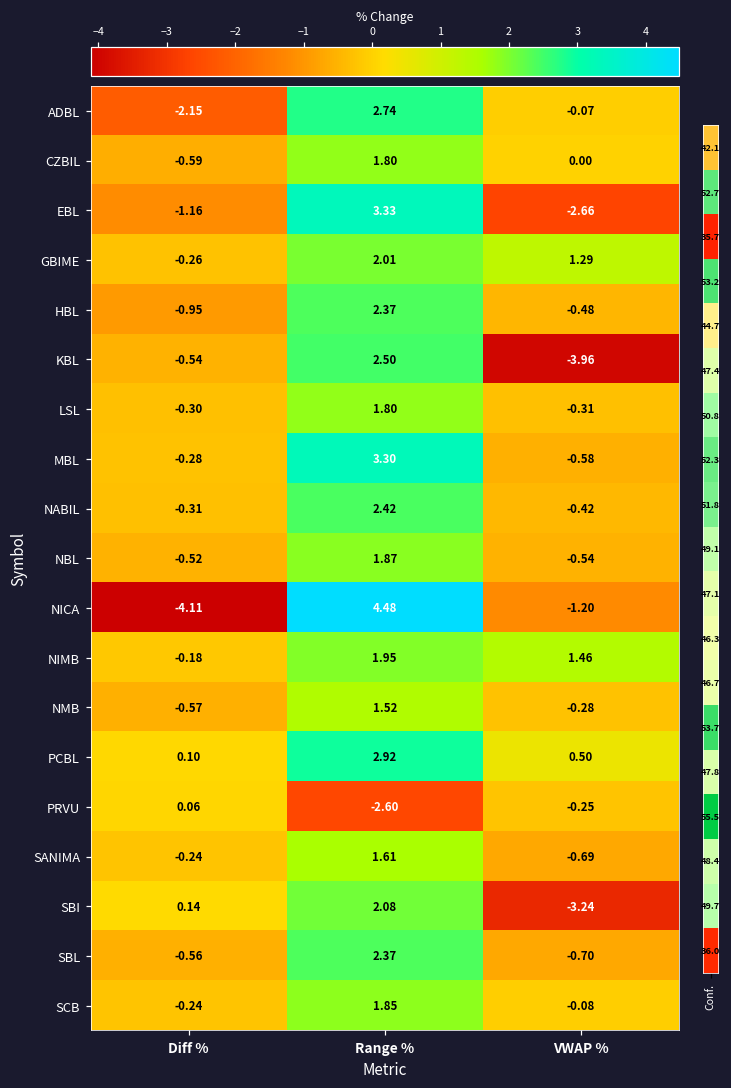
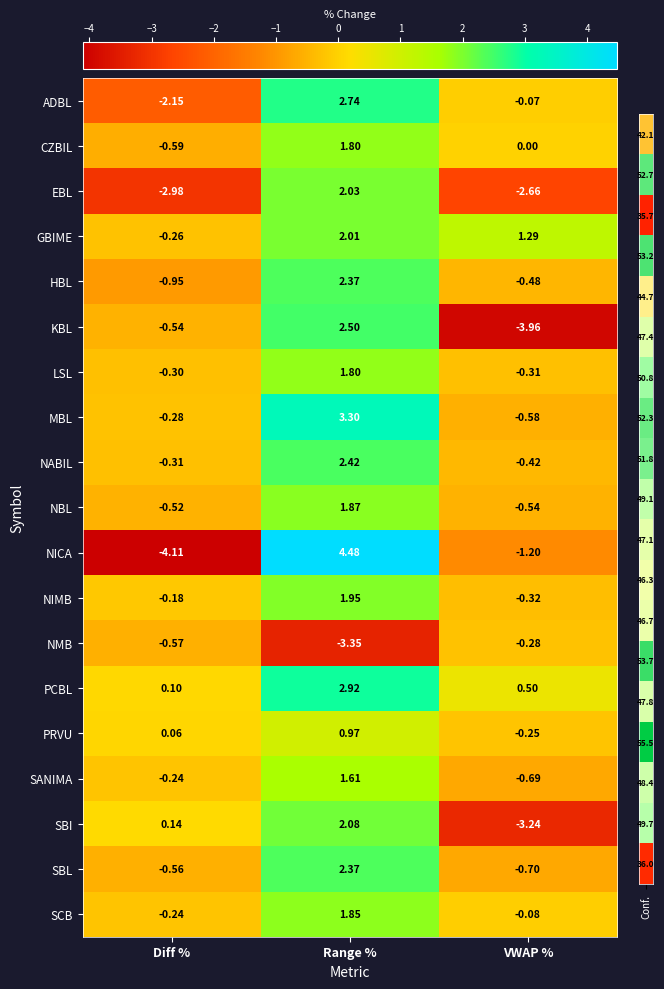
  {
    "ADBL": {
      "Diff %": -2.15,
      "Range %": 2.74,
      "VWAP %": -0.07
    },
    "CZBIL": {
      "Diff %": -0.59,
      "Range %": 1.80,
      "VWAP %": 0.00
    },
    "EBL": {
-     "Diff %": -1.16,
-     "Range %": 3.33,
+     "Diff %": -2.98,
+     "Range %": 2.03,
      "VWAP %": -2.66
    },
    "GBIME": {
      "Diff %": -0.26,
      "Range %": 2.01,
      "VWAP %": 1.29
    },
    "HBL": {
      "Diff %": -0.95,
      "Range %": 2.37,
      "VWAP %": -0.48
    },
    "KBL": {
      "Diff %": -0.54,
      "Range %": 2.50,
      "VWAP %": -3.96
    },
    "LSL": {
      "Diff %": -0.30,
      "Range %": 1.80,
      "VWAP %": -0.31
    },
    "MBL": {
      "Diff %": -0.28,
      "Range %": 3.30,
      "VWAP %": -0.58
    },
    "NABIL": {
      "Diff %": -0.31,
      "Range %": 2.42,
      "VWAP %": -0.42
    },
    "NBL": {
      "Diff %": -0.52,
      "Range %": 1.87,
      "VWAP %": -0.54
    },
    "NICA": {
      "Diff %": -4.11,
      "Range %": 4.48,
      "VWAP %": -1.20
    },
    "NIMB": {
      "Diff %": -0.18,
      "Range %": 1.95,
-     "VWAP %": 1.46
+     "VWAP %": -0.32
    },
    "NMB": {
      "Diff %": -0.57,
-     "Range %": 1.52,
+     "Range %": -3.35,
      "VWAP %": -0.28
    },
    "PCBL": {
      "Diff %": 0.10,
      "Range %": 2.92,
      "VWAP %": 0.50
    },
    "PRVU": {
      "Diff %": 0.06,
-     "Range %": -2.60,
+     "Range %": 0.97,
      "VWAP %": -0.25
    },
    "SANIMA": {
      "Diff %": -0.24,
      "Range %": 1.61,
      "VWAP %": -0.69
    },
    "SBI": {
      "Diff %": 0.14,
      "Range %": 2.08,
      "VWAP %": -3.24
    },
    "SBL": {
      "Diff %": -0.56,
      "Range %": 2.37,
      "VWAP %": -0.70
    },
    "SCB": {
      "Diff %": -0.24,
      "Range %": 1.85,
      "VWAP %": -0.08
    }
  }
